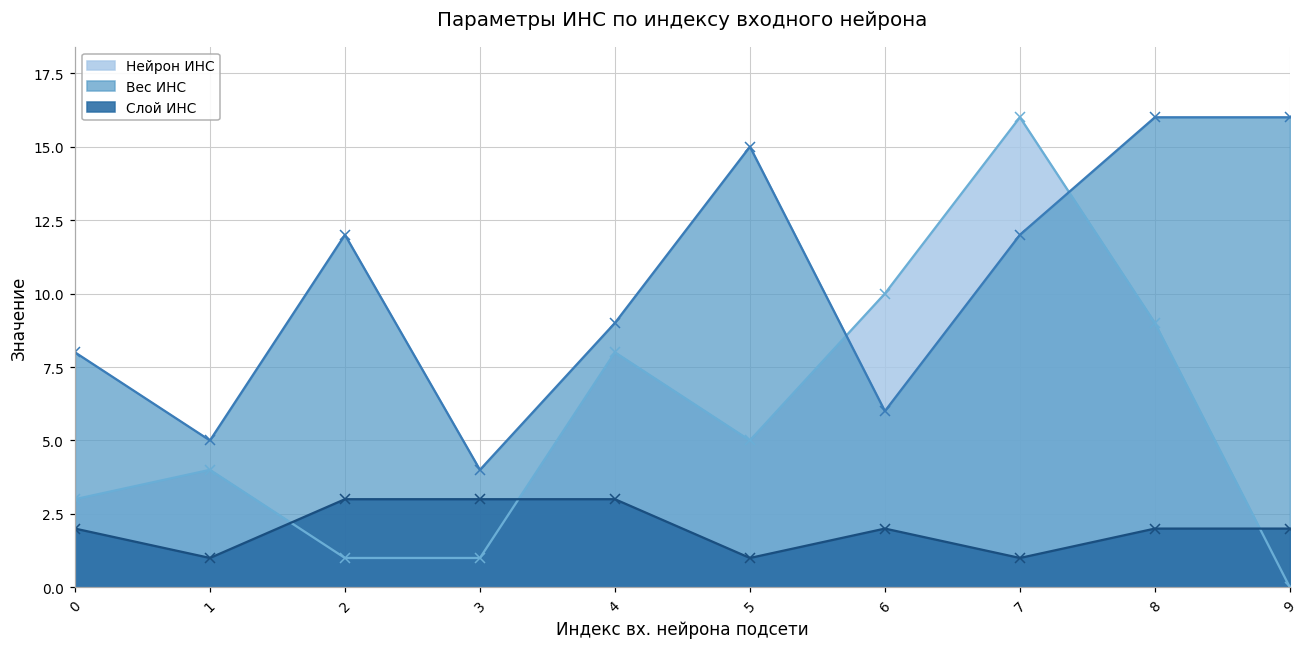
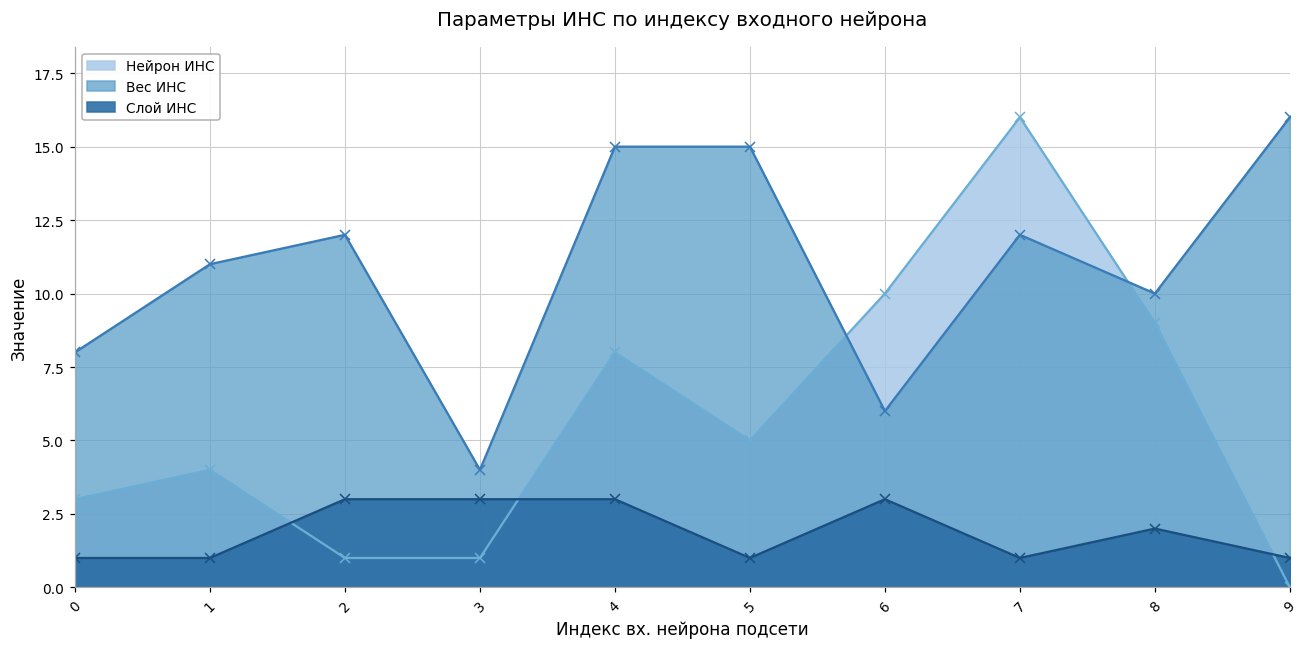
  {
    "Нейрон ИНС": {
      "0": 3,
      "1": 4,
      "2": 1,
      "3": 1,
      "4": 8,
      "5": 5,
      "6": 10,
      "7": 16,
      "8": 9,
      "9": 0
    },
    "Вес ИНС": {
      "0": 8,
-     "1": 5,
+     "1": 11,
      "2": 12,
      "3": 4,
-     "4": 9,
+     "4": 15,
      "5": 15,
      "6": 6,
      "7": 12,
-     "8": 16,
+     "8": 10,
      "9": 16
    },
    "Слой ИНС": {
-     "0": 2,
+     "0": 1,
      "1": 1,
      "2": 3,
      "3": 3,
      "4": 3,
      "5": 1,
-     "6": 2,
+     "6": 3,
      "7": 1,
      "8": 2,
-     "9": 2
+     "9": 1
    }
  }
